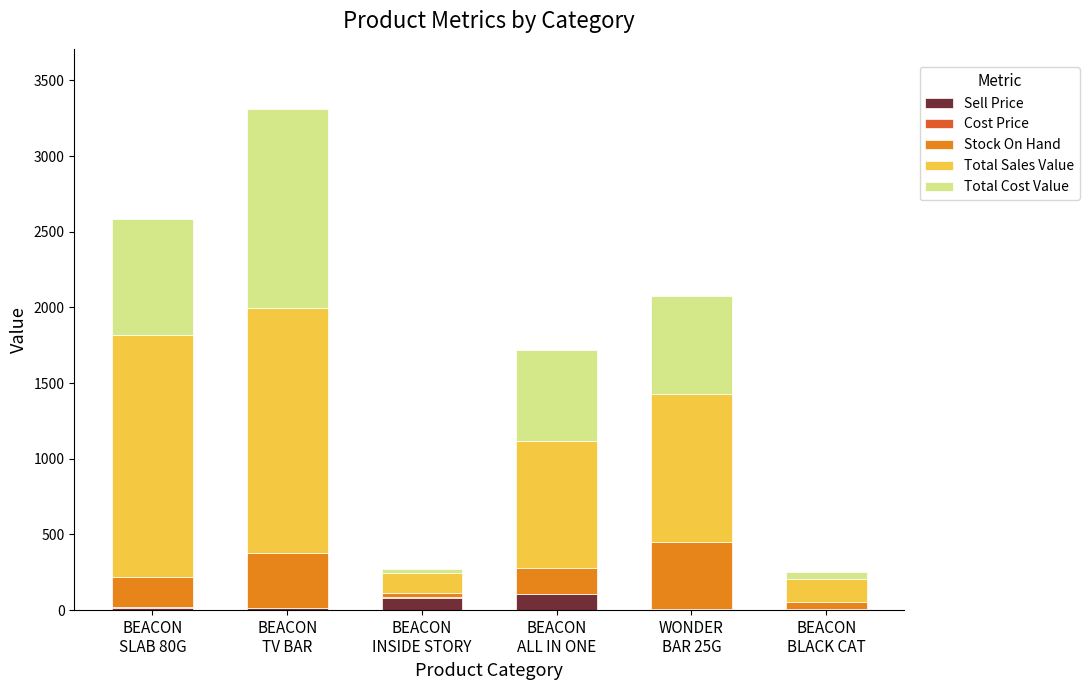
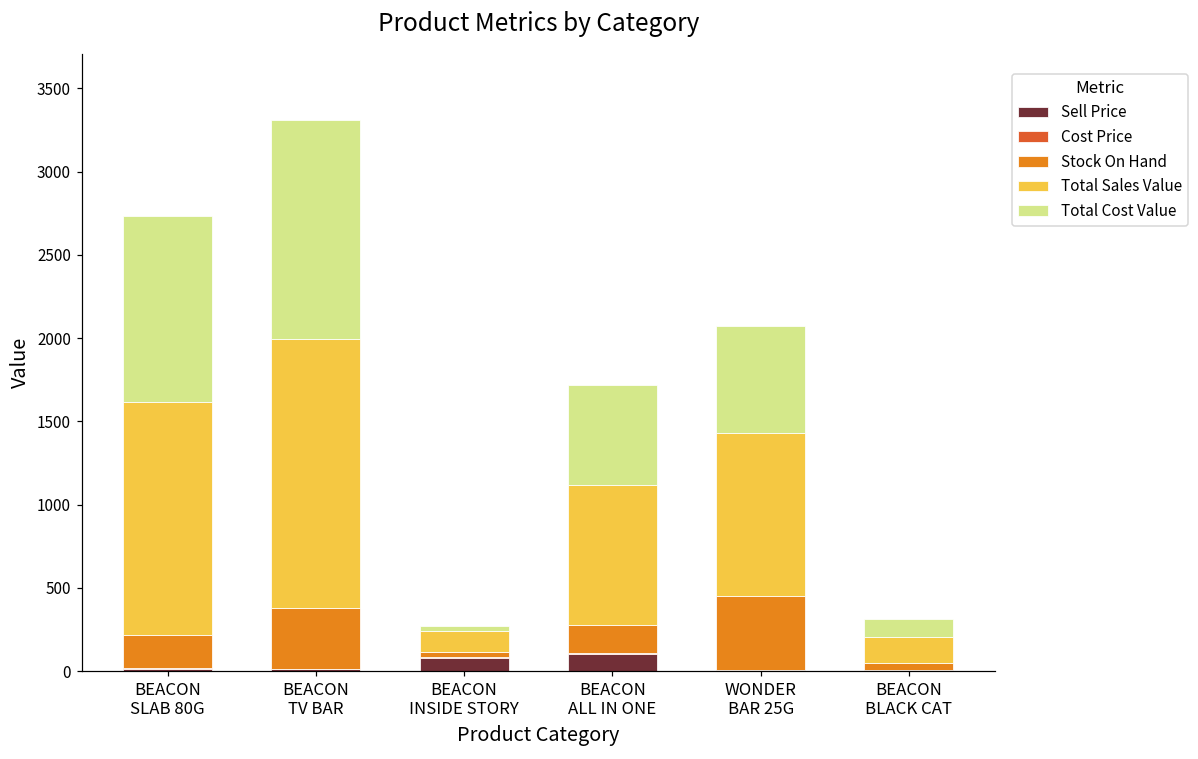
  {
    "Sell Price": {
      "BEACON INSIDE STORY": 80,
      "BEACON ALL IN ONE": 110
    },
    "Total Sales Value": {
-     "BEACON SLAB 80G": 1600,
+     "BEACON SLAB 80G": 1390,
      "BEACON TV BAR": 1620,
      "BEACON INSIDE STORY": 130,
      "BEACON ALL IN ONE": 840,
      "WONDER BAR 25G": 980,
      "BEACON BLACK CAT": 150
    },
    "Total Cost Value": {
-     "BEACON SLAB 80G": 760,
+     "BEACON SLAB 80G": 1120,
      "BEACON TV BAR": 1310,
      "BEACON INSIDE STORY": 30,
      "BEACON ALL IN ONE": 600,
      "WONDER BAR 25G": 640,
-     "BEACON BLACK CAT": 50
+     "BEACON BLACK CAT": 110
    }
  }
